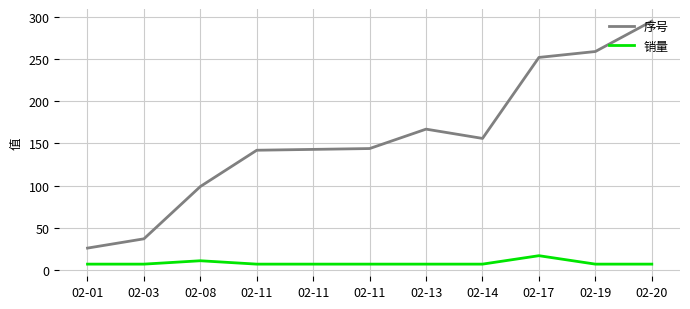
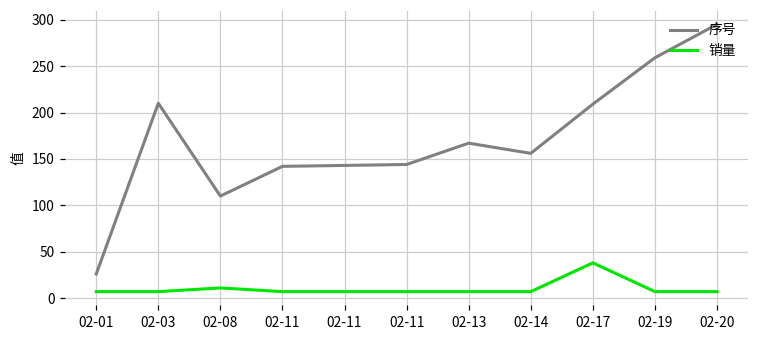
  {
    "序号": {
      "02-01": 30,
-     "02-03": 40,
-     "02-08": 100,
+     "02-03": 210,
+     "02-08": 110,
      "02-13": 170,
      "02-14": 160,
-     "02-17": 250,
+     "02-17": 210,
      "02-19": 260,
      "02-20": 300
    },
    "销量": {
      "02-01": 10,
      "02-03": 10,
      "02-08": 10,
      "02-13": 10,
      "02-14": 10,
-     "02-17": 20,
+     "02-17": 40,
      "02-19": 10,
      "02-20": 10
    }
  }
